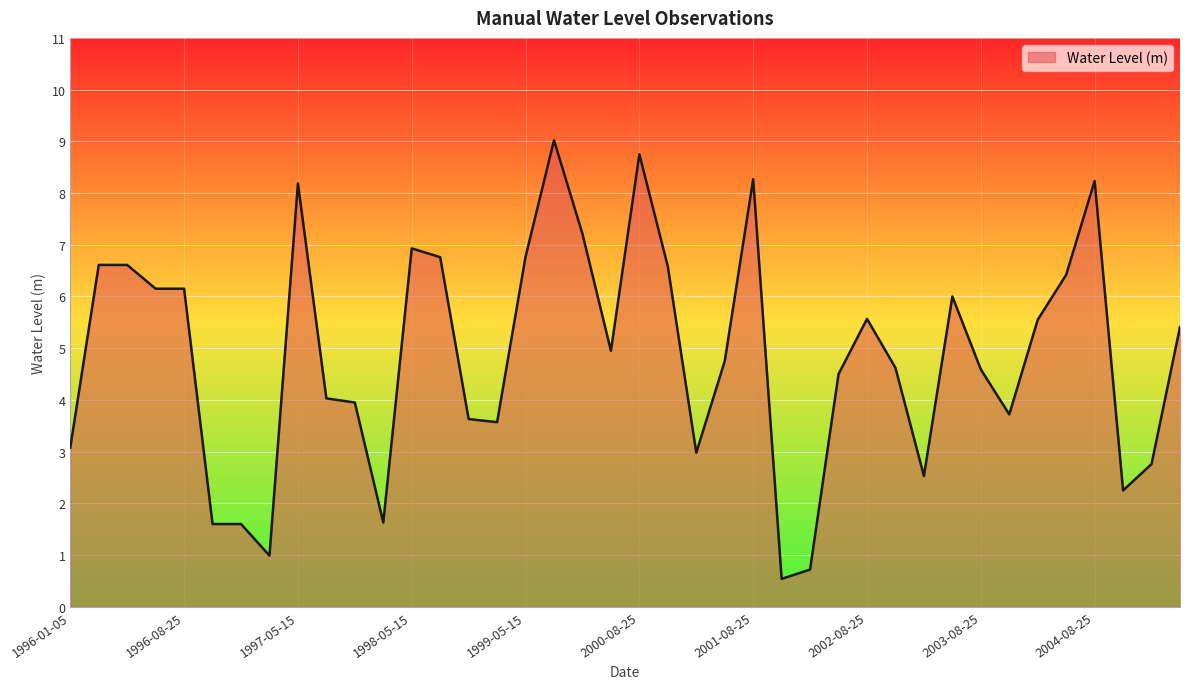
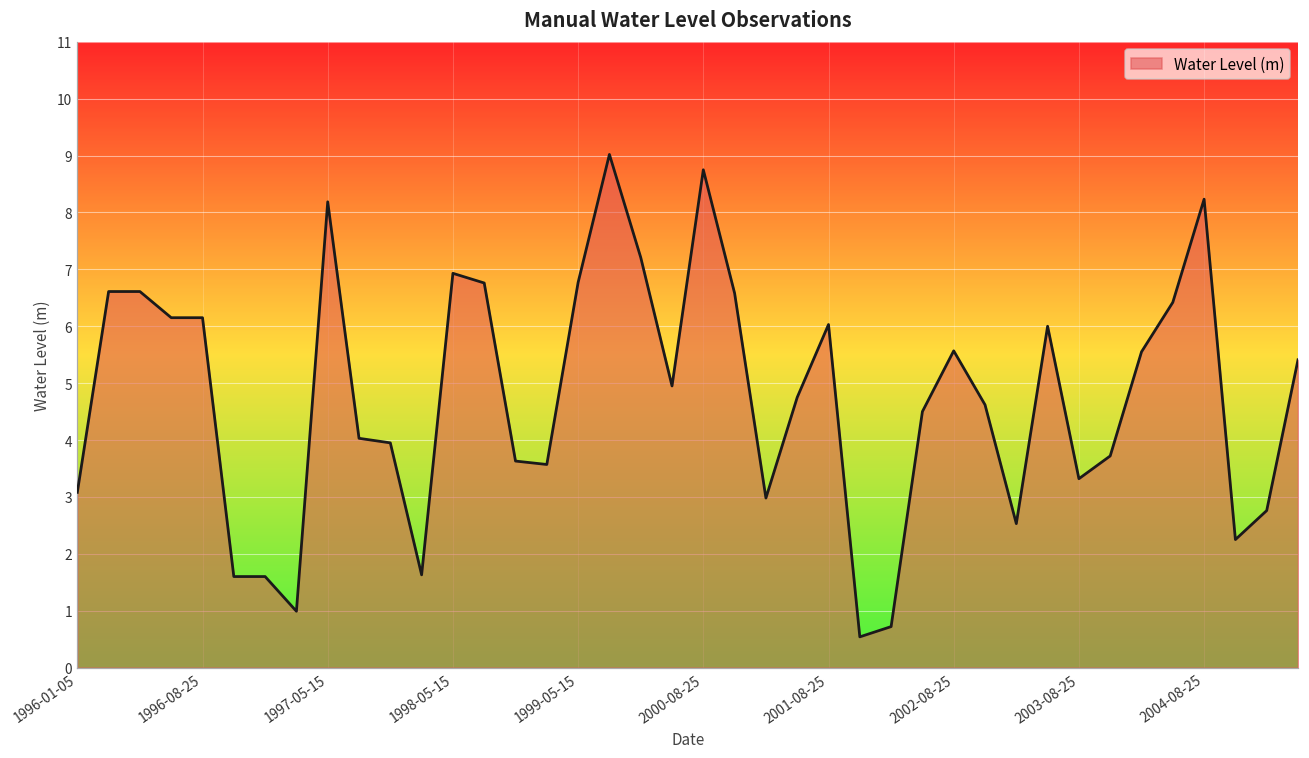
  {
    "1996-01-05": 3.1,
    "1996-08-25": 6.2,
    "1997-05-15": 8.2,
    "1998-05-15": 6.9,
    "1999-05-15": 6.8,
    "2000-08-25": 8.8,
-   "2001-08-25": 8.3,
+   "2001-08-25": 6.0,
    "2002-08-25": 5.6,
-   "2003-08-25": 4.6,
+   "2003-08-25": 3.3,
    "2004-08-25": 8.2
  }
